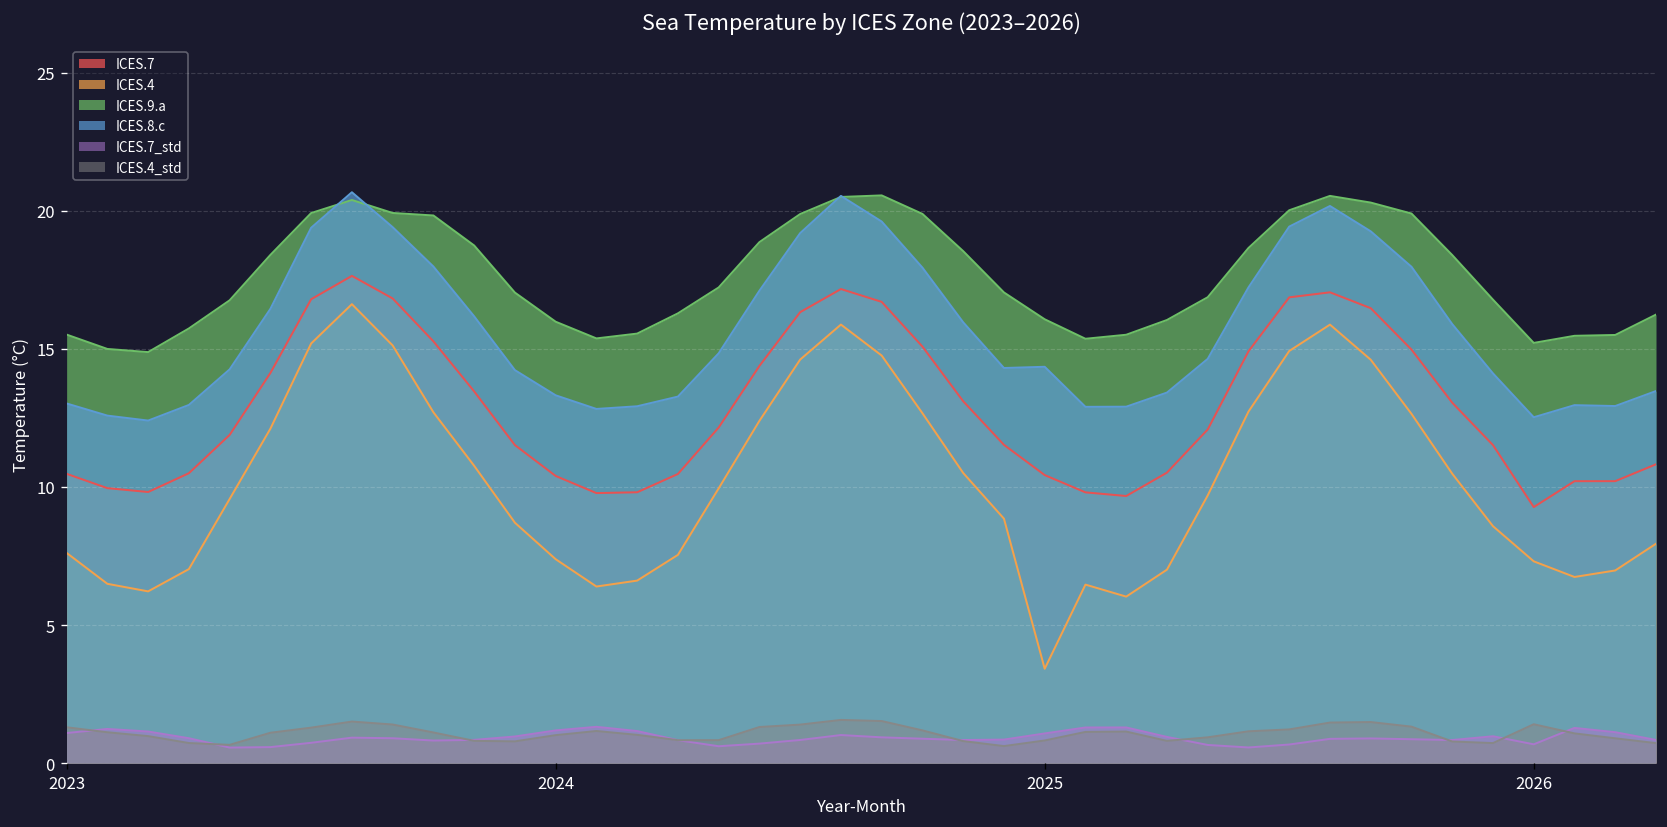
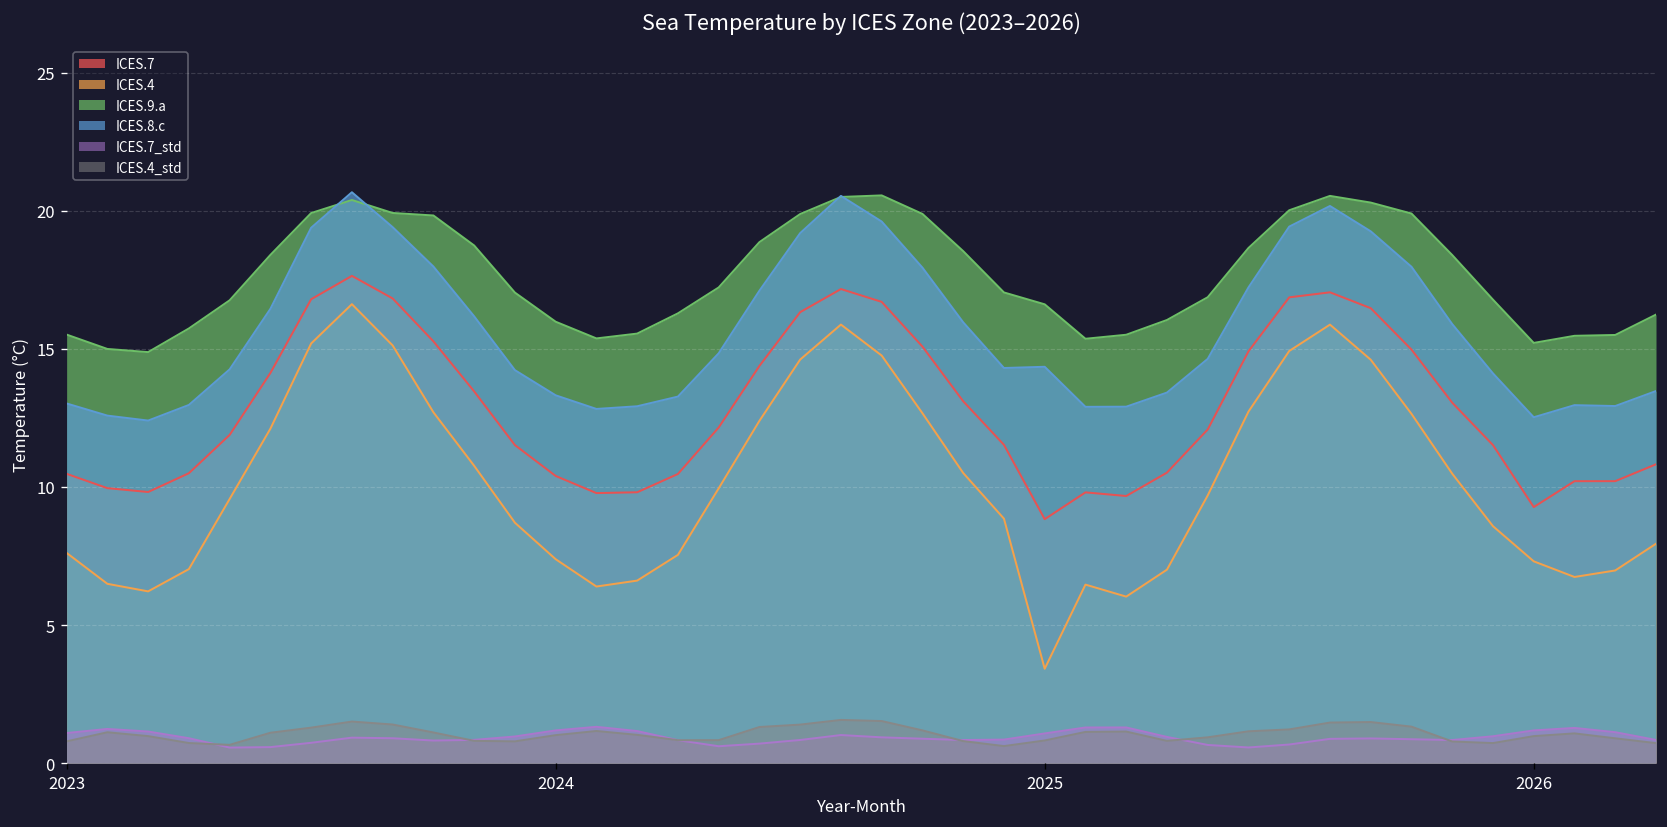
  {
    "ICES.7": {
      "2023": 10.5,
      "2024": 10.4,
-     "2025": 10.4,
+     "2025": 8.8,
      "2026": 9.3
    },
    "ICES.4": {
      "2023": 7.6,
      "2024": 7.4,
      "2025": 3.4,
      "2026": 7.3
    },
    "ICES.9.a": {
      "2023": 15.5,
      "2024": 16.0,
-     "2025": 16.1,
+     "2025": 16.6,
      "2026": 15.2
    },
    "ICES.8.c": {
      "2023": 13.0,
      "2024": 13.3,
      "2025": 14.4,
      "2026": 12.5
    },
    "ICES.7_std": {
      "2023": 1.1,
      "2024": 1.2,
      "2025": 1.1,
-     "2026": 0.7
+     "2026": 1.2
    },
    "ICES.4_std": {
-     "2023": 1.3,
+     "2023": 0.8,
      "2024": 1.0,
      "2025": 0.8,
-     "2026": 1.4
+     "2026": 1.0
    }
  }
